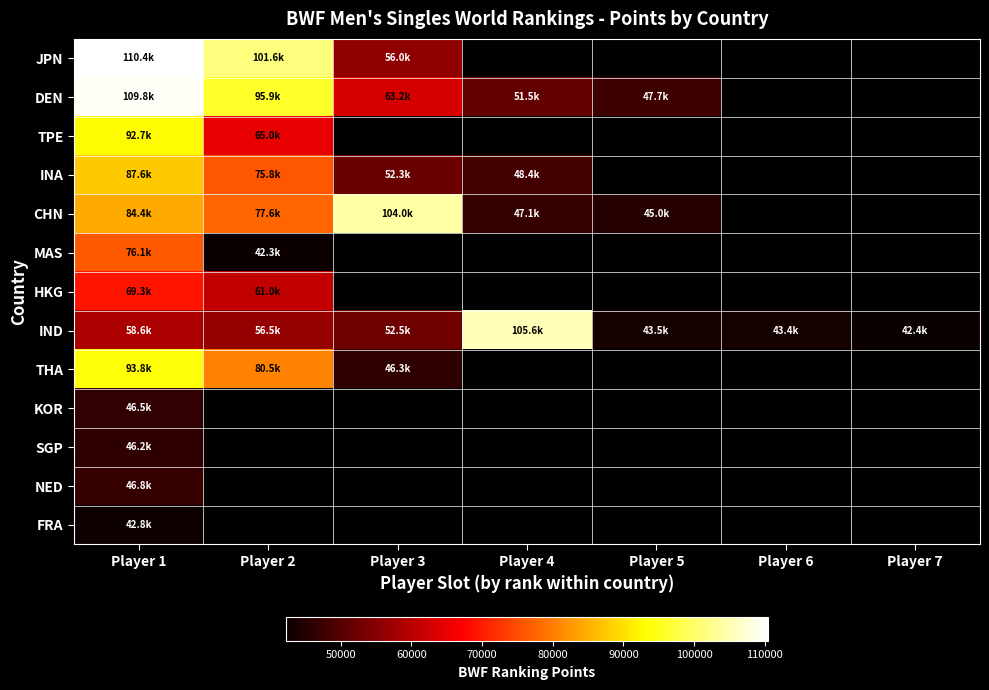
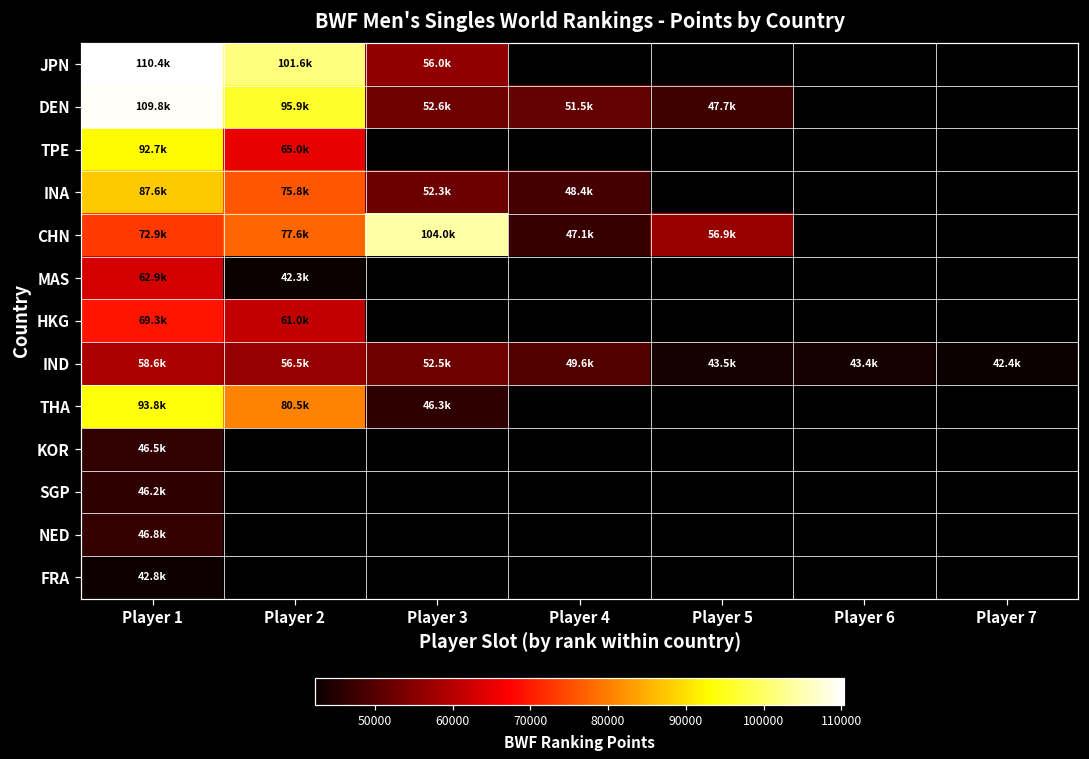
  {
    "JPN": {
      "Player 1": "110.4k",
      "Player 2": "101.6k",
      "Player 3": "56.0k"
    },
    "DEN": {
      "Player 1": "109.8k",
      "Player 2": "95.9k",
-     "Player 3": "63.2k",
+     "Player 3": "52.6k",
      "Player 4": "51.5k",
      "Player 5": "47.7k"
    },
    "TPE": {
      "Player 1": "92.7k",
      "Player 2": "65.0k"
    },
    "INA": {
      "Player 1": "87.6k",
      "Player 2": "75.8k",
      "Player 3": "52.3k",
      "Player 4": "48.4k"
    },
    "CHN": {
-     "Player 1": "84.4k",
+     "Player 1": "72.9k",
      "Player 2": "77.6k",
      "Player 3": "104.0k",
      "Player 4": "47.1k",
-     "Player 5": "45.0k"
+     "Player 5": "56.9k"
    },
    "MAS": {
-     "Player 1": "76.1k",
+     "Player 1": "62.9k",
      "Player 2": "42.3k"
    },
    "HKG": {
      "Player 1": "69.3k",
      "Player 2": "61.0k"
    },
    "IND": {
      "Player 1": "58.6k",
      "Player 2": "56.5k",
      "Player 3": "52.5k",
-     "Player 4": "105.6k",
+     "Player 4": "49.6k",
      "Player 5": "43.5k",
      "Player 6": "43.4k",
      "Player 7": "42.4k"
    },
    "THA": {
      "Player 1": "93.8k",
      "Player 2": "80.5k",
      "Player 3": "46.3k"
    },
    "KOR": {
      "Player 1": "46.5k"
    },
    "SGP": {
      "Player 1": "46.2k"
    },
    "NED": {
      "Player 1": "46.8k"
    },
    "FRA": {
      "Player 1": "42.8k"
    }
  }
